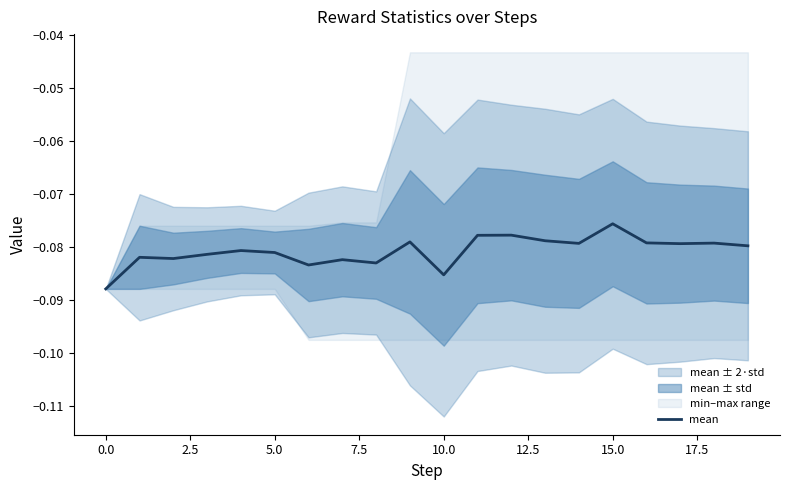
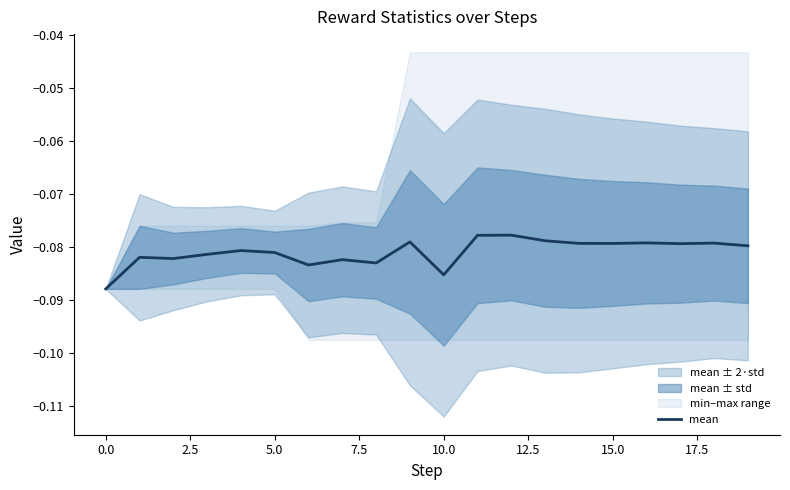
  {
    "mean": {
      "5.0": -0.081,
      "10.0": -0.085,
-     "15.0": -0.076
+     "15.0": -0.079
    }
  }
